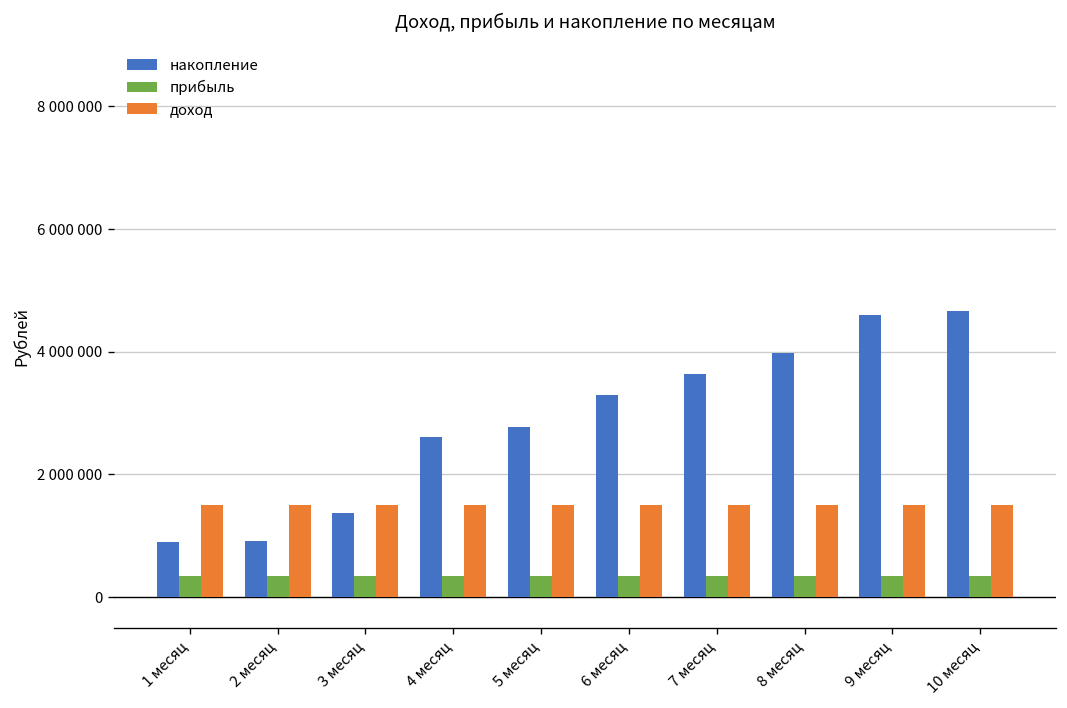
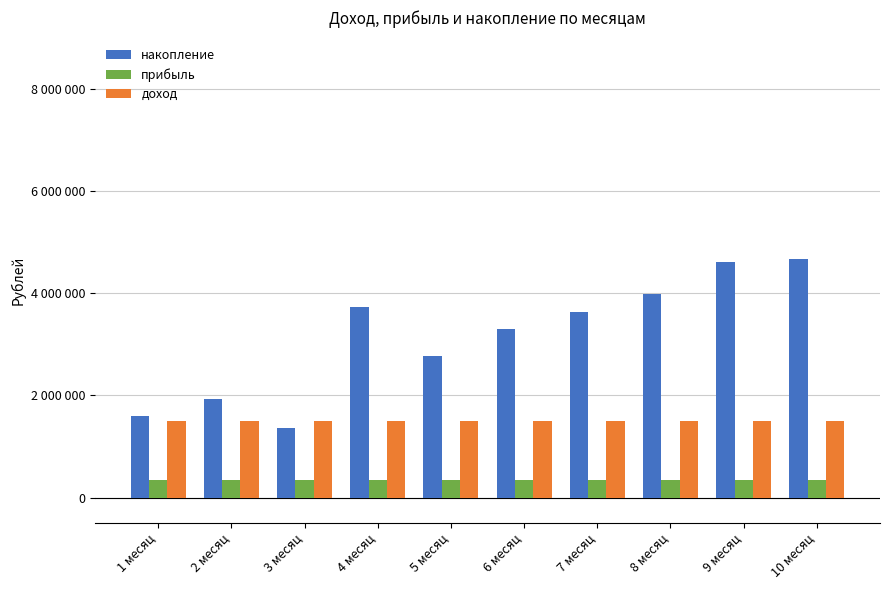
  {
    "накопление": {
-     "1 месяц": 900000,
-     "2 месяц": 900000,
+     "1 месяц": 1600000,
+     "2 месяц": 1900000,
      "3 месяц": 1400000,
-     "4 месяц": 2600000,
+     "4 месяц": 3700000,
      "5 месяц": 2800000,
      "6 месяц": 3300000,
      "7 месяц": 3600000,
      "8 месяц": 4000000,
      "9 месяц": 4600000,
      "10 месяц": 4700000
    },
    "прибыль": {
      "1 месяц": 300000,
      "2 месяц": 300000,
      "3 месяц": 300000,
      "4 месяц": 300000,
      "5 месяц": 300000,
      "6 месяц": 300000,
      "7 месяц": 300000,
      "8 месяц": 300000,
      "9 месяц": 300000,
      "10 месяц": 300000
    },
    "доход": {
      "1 месяц": 1500000,
      "2 месяц": 1500000,
      "3 месяц": 1500000,
      "4 месяц": 1500000,
      "5 месяц": 1500000,
      "6 месяц": 1500000,
      "7 месяц": 1500000,
      "8 месяц": 1500000,
      "9 месяц": 1500000,
      "10 месяц": 1500000
    }
  }
